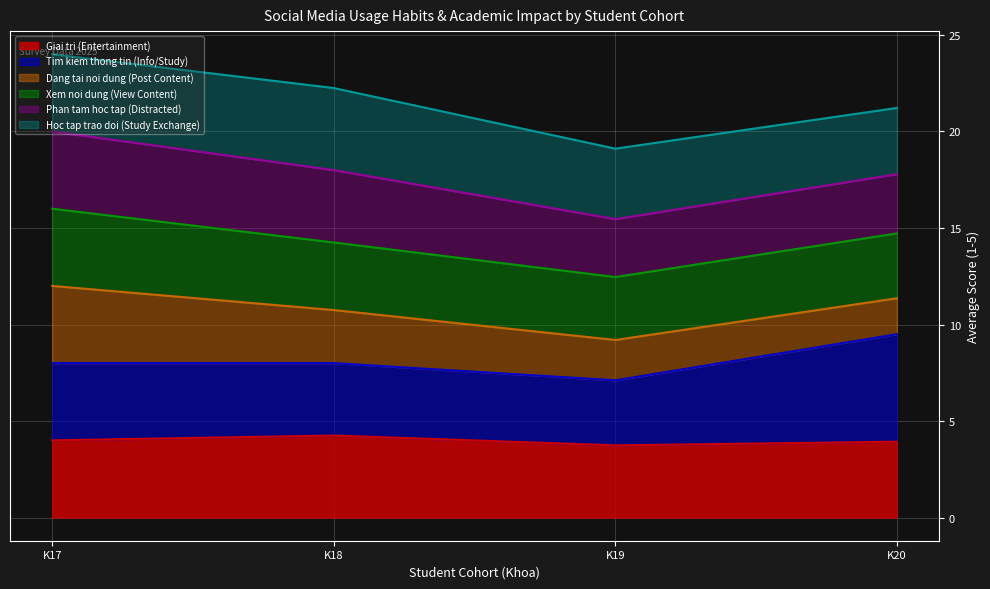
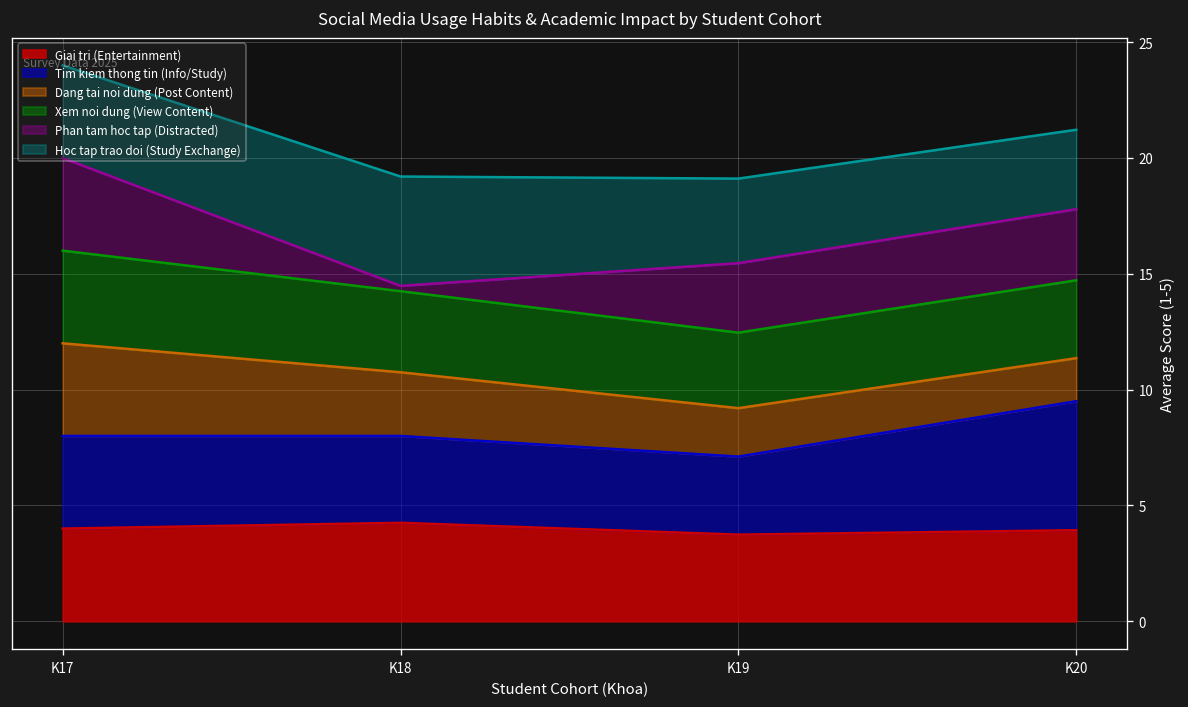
  {
    "Giai tri (Entertainment)": {
      "K17": 4.0,
      "K18": 4.3,
      "K19": 3.7,
      "K20": 3.9
    },
    "Tim kiem thong tin (Info/Study)": {
      "K17": 4.0,
      "K18": 3.8,
      "K19": 3.4,
      "K20": 5.6
    },
    "Dang tai noi dung (Post Content)": {
      "K17": 4.0,
      "K18": 2.8,
      "K19": 2.1,
      "K20": 1.9
    },
    "Xem noi dung (View Content)": {
      "K17": 4.0,
      "K18": 3.5,
      "K19": 3.3,
      "K20": 3.4
    },
    "Phan tam hoc tap (Distracted)": {
-     "K18": 3.8,
+     "K18": 0.2,
      "K19": 3.0,
      "K20": 3.1
    },
    "Hoc tap trao doi (Study Exchange)": {
-     "K18": 4.3,
+     "K18": 4.7,
      "K19": 3.7,
      "K20": 3.4
    }
  }
